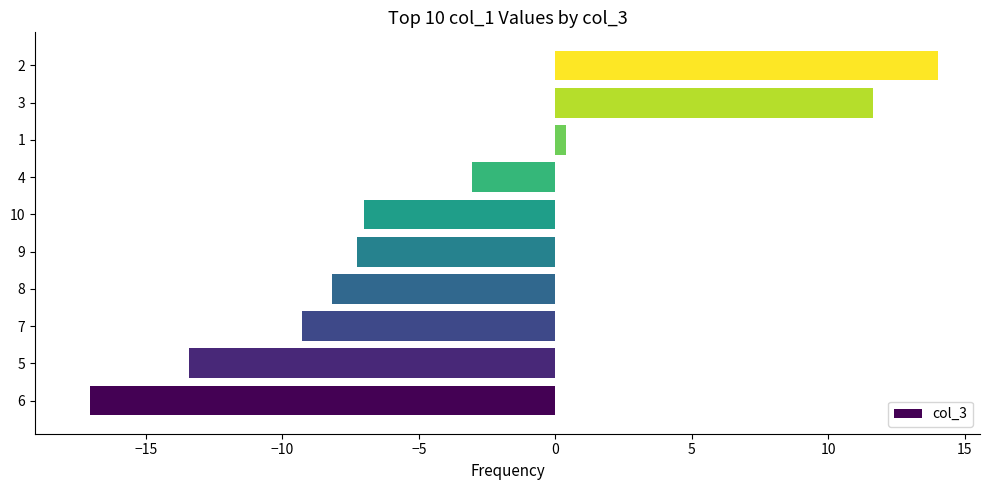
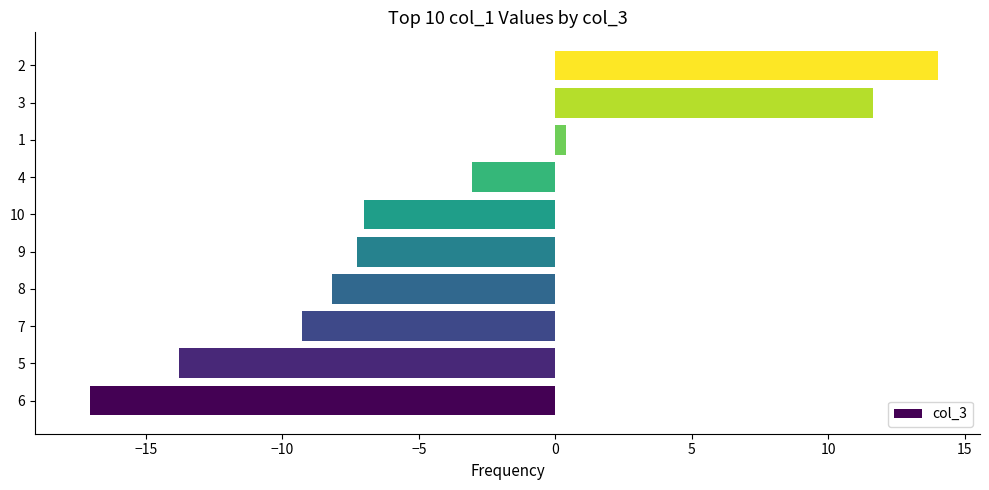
  {
    "2": 14.0,
    "3": 11.6,
    "1": 0.4,
    "4": -3.1,
    "10": -7.0,
    "9": -7.3,
    "8": -8.2,
    "7": -9.3,
-   "5": -13.4,
+   "5": -13.8,
    "6": -17.1
  }
